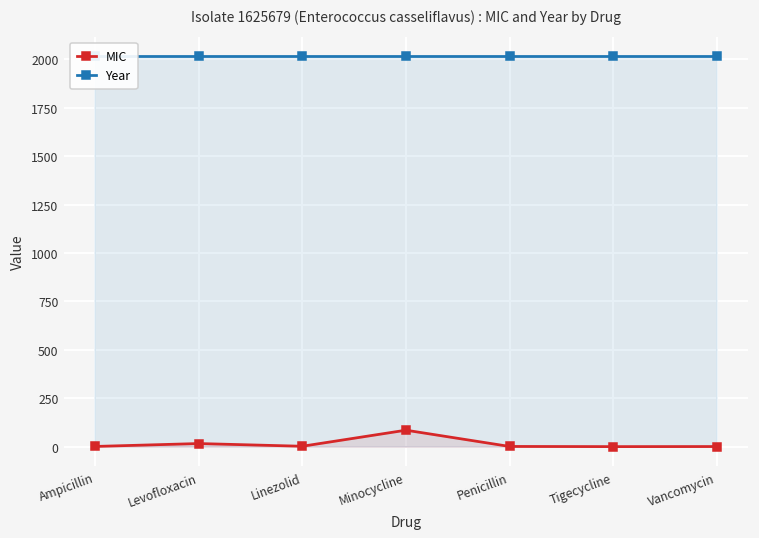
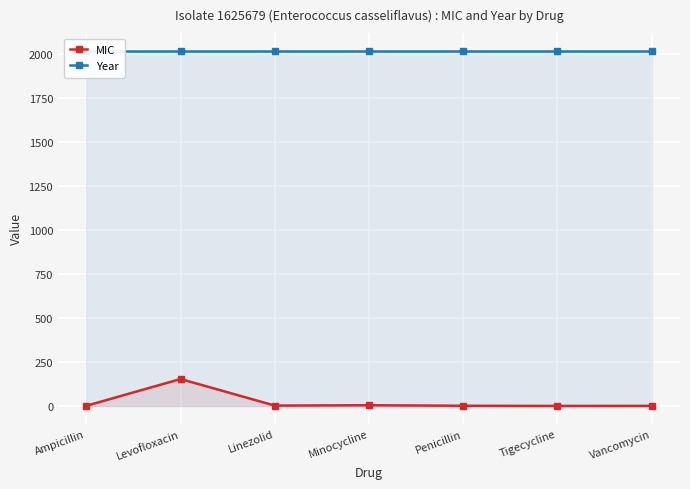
  {
    "MIC": {
      "Ampicillin": 0,
-     "Levofloxacin": 20,
+     "Levofloxacin": 150,
      "Linezolid": 0,
-     "Minocycline": 90,
+     "Minocycline": 0,
      "Penicillin": 0,
      "Tigecycline": 0,
      "Vancomycin": 0
    },
    "Year": {
      "Levofloxacin": 2020,
      "Linezolid": 2020,
      "Minocycline": 2020,
      "Penicillin": 2020,
      "Tigecycline": 2020,
      "Vancomycin": 2020
    }
  }
